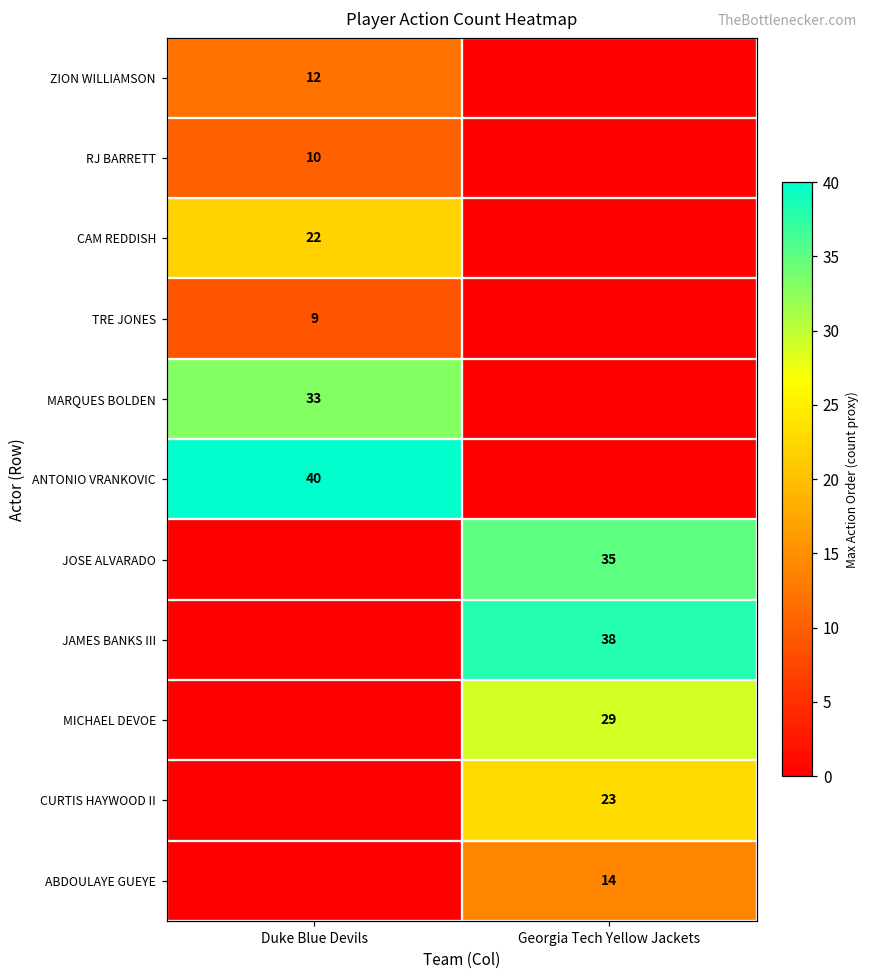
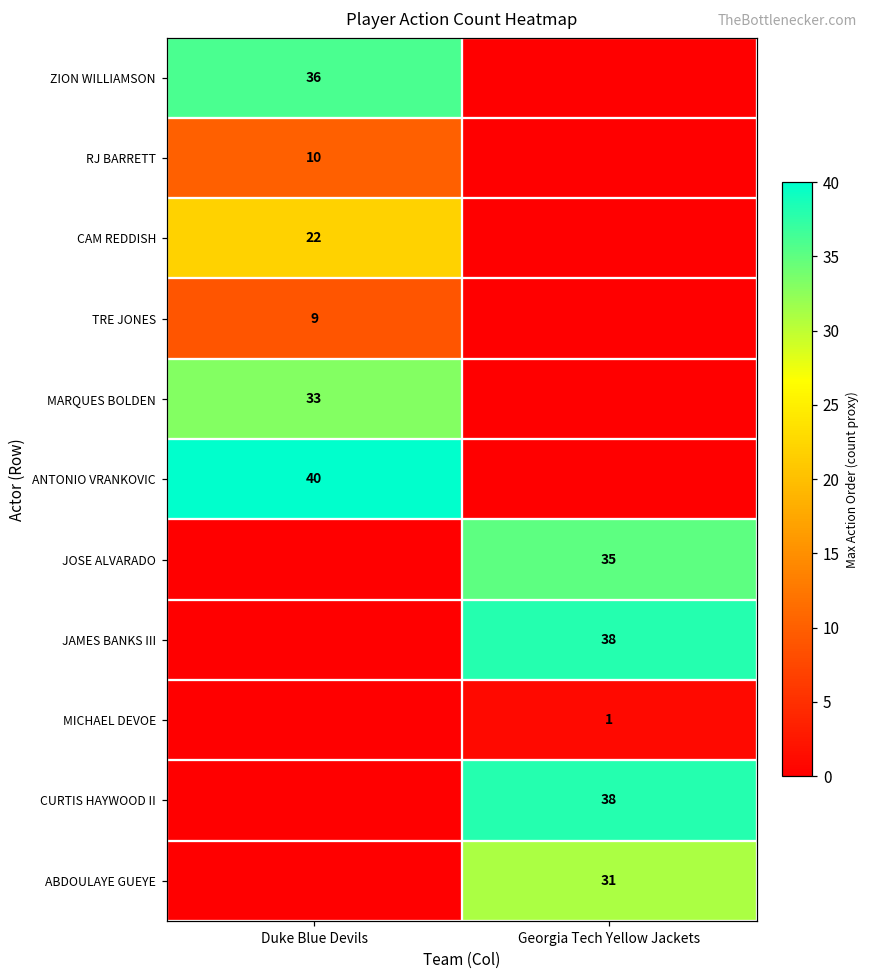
  {
    "ZION WILLIAMSON": {
-     "Duke Blue Devils": 12
+     "Duke Blue Devils": 36
    },
    "RJ BARRETT": {
      "Duke Blue Devils": 10
    },
    "CAM REDDISH": {
      "Duke Blue Devils": 22
    },
    "TRE JONES": {
      "Duke Blue Devils": 9
    },
    "MARQUES BOLDEN": {
      "Duke Blue Devils": 33
    },
    "ANTONIO VRANKOVIC": {
      "Duke Blue Devils": 40
    },
    "JOSE ALVARADO": {
      "Georgia Tech Yellow Jackets": 35
    },
    "JAMES BANKS III": {
      "Georgia Tech Yellow Jackets": 38
    },
    "MICHAEL DEVOE": {
-     "Georgia Tech Yellow Jackets": 29
+     "Georgia Tech Yellow Jackets": 1
    },
    "CURTIS HAYWOOD II": {
-     "Georgia Tech Yellow Jackets": 23
+     "Georgia Tech Yellow Jackets": 38
    },
    "ABDOULAYE GUEYE": {
-     "Georgia Tech Yellow Jackets": 14
+     "Georgia Tech Yellow Jackets": 31
    }
  }
